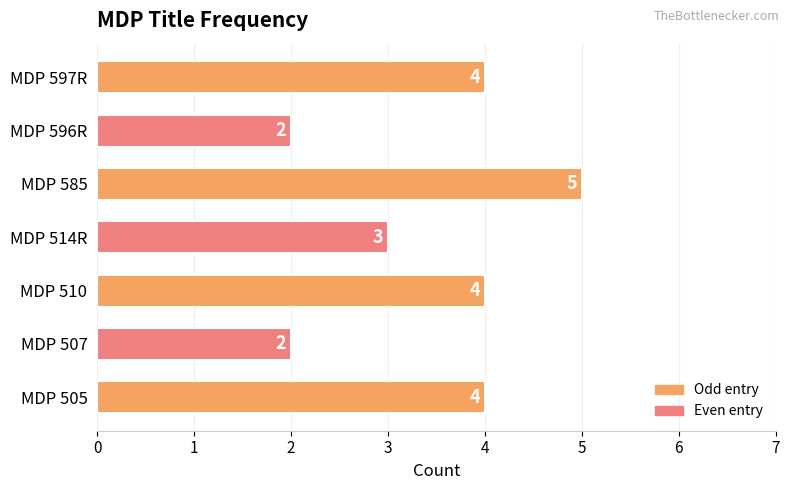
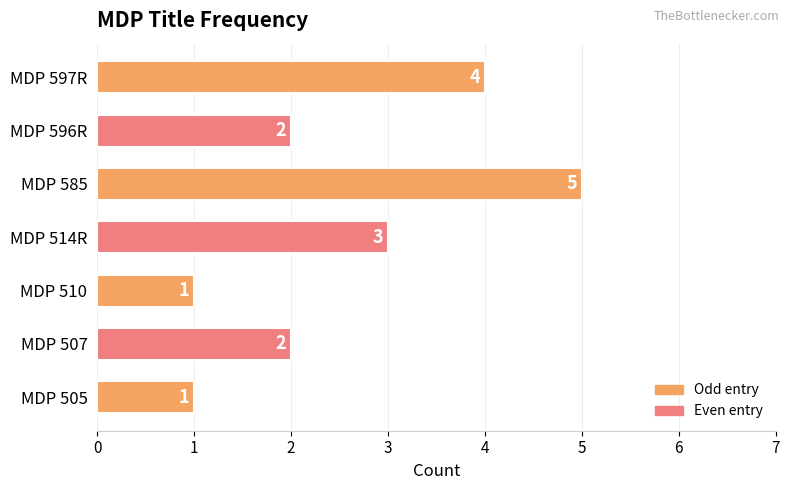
  {
    "MDP 597R": 4,
    "MDP 596R": 2,
    "MDP 585": 5,
    "MDP 514R": 3,
-   "MDP 510": 4,
+   "MDP 510": 1,
    "MDP 507": 2,
-   "MDP 505": 4
+   "MDP 505": 1
  }
